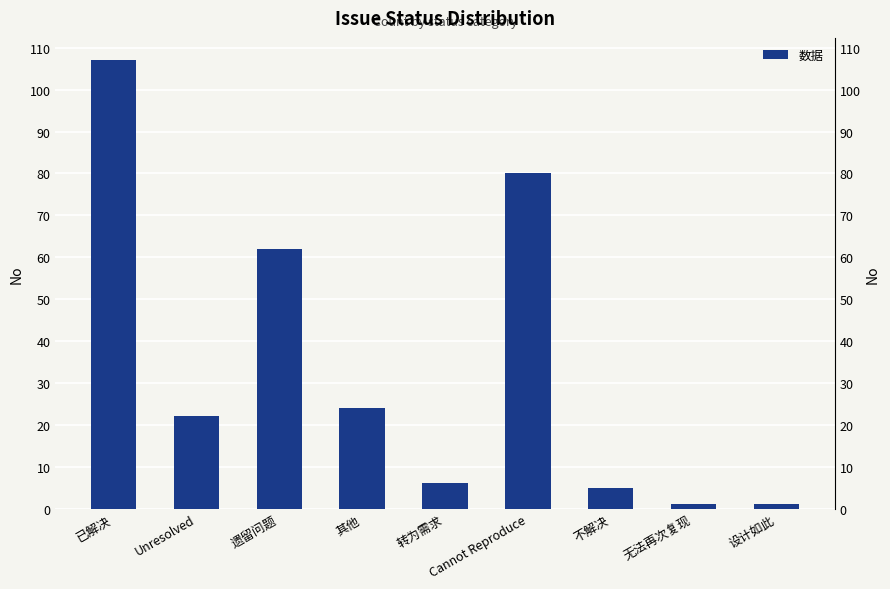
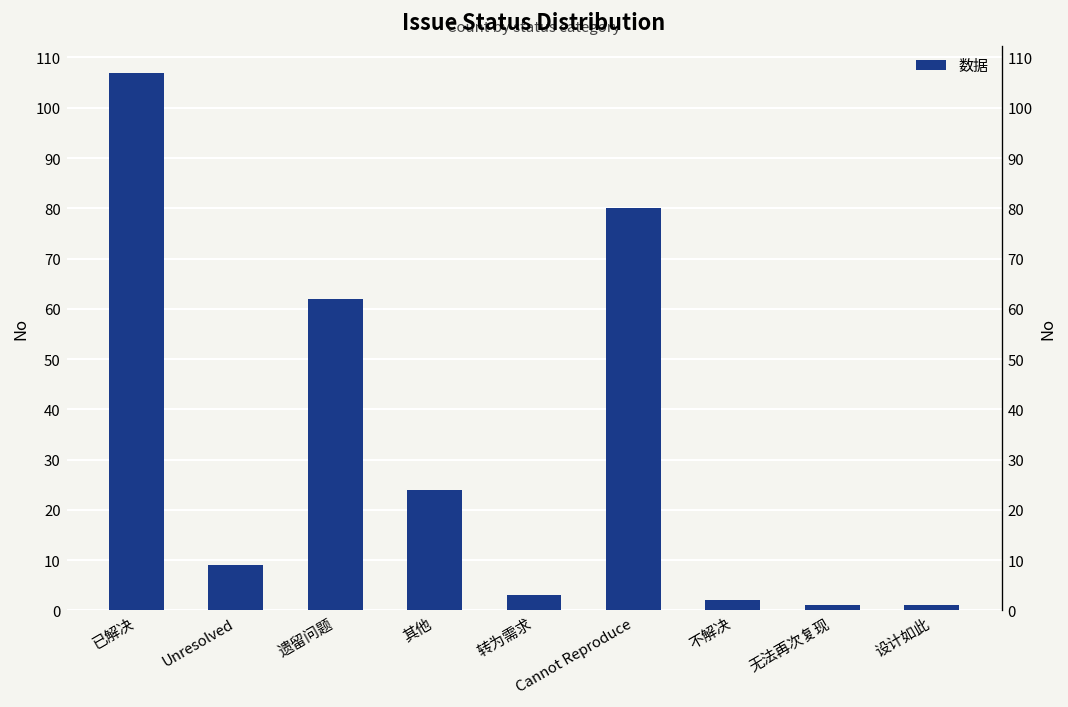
  {
    "已解决": 107,
-   "Unresolved": 22,
+   "Unresolved": 9,
    "遗留问题": 62,
    "其他": 24,
-   "转为需求": 6,
+   "转为需求": 3,
    "Cannot Reproduce": 80,
-   "不解决": 5,
+   "不解决": 2,
    "无法再次复现": 1,
    "设计如此": 1
  }
